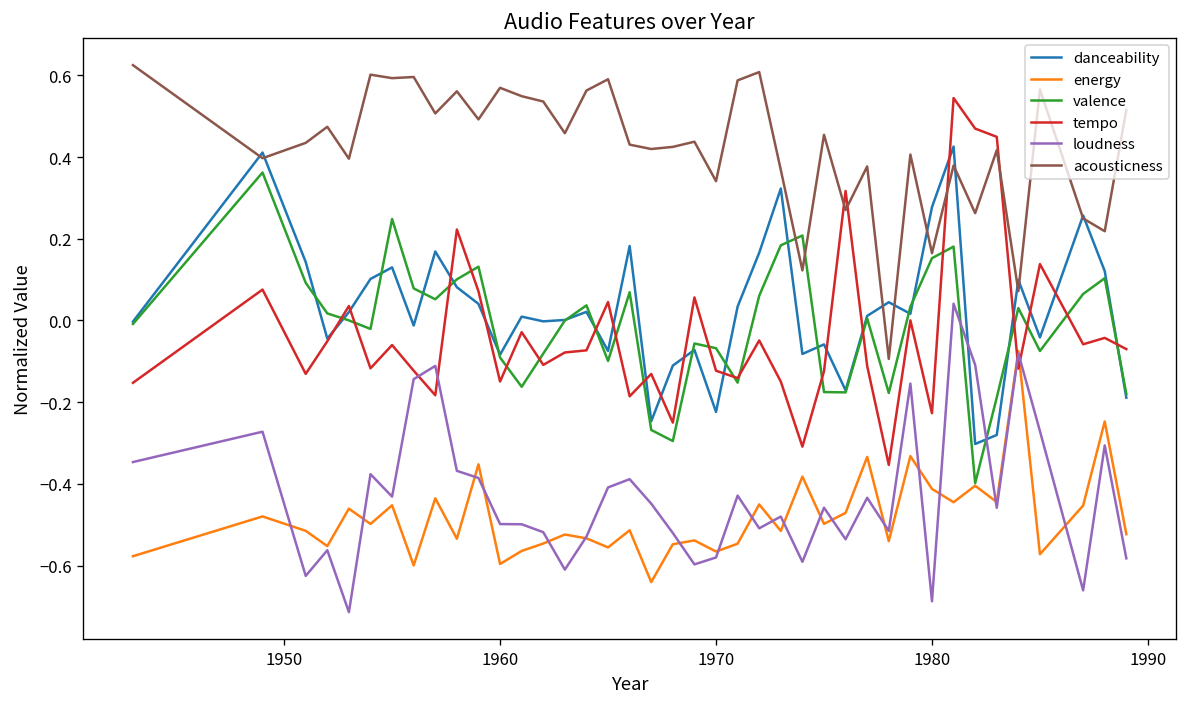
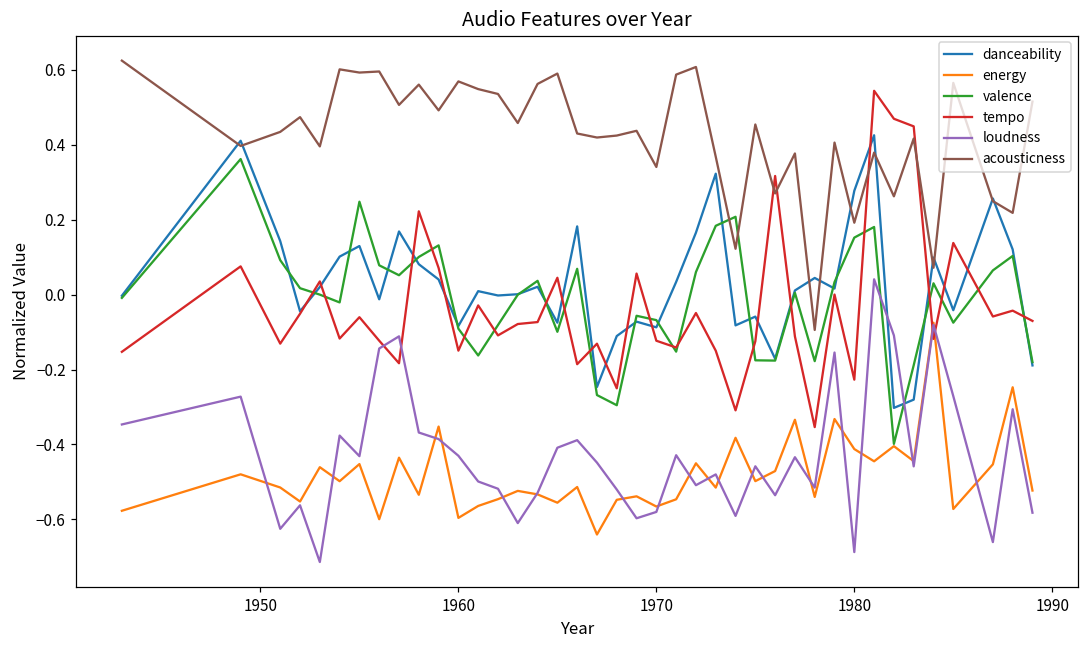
  {
    "danceability": {
-     "1970": -0.22,
+     "1970": -0.09,
      "1980": 0.28
    },
    "energy": {
      "1960": -0.60,
      "1970": -0.57,
      "1980": -0.41
    },
    "valence": {
      "1970": -0.07,
      "1980": 0.15
    },
    "tempo": {
      "1960": -0.15,
      "1970": -0.12,
      "1980": -0.23
    },
    "loudness": {
-     "1960": -0.50,
+     "1960": -0.43,
      "1970": -0.58,
      "1980": -0.69
    },
    "acousticness": {
      "1960": 0.57,
      "1970": 0.34,
-     "1980": 0.16
+     "1980": 0.19
    }
  }
